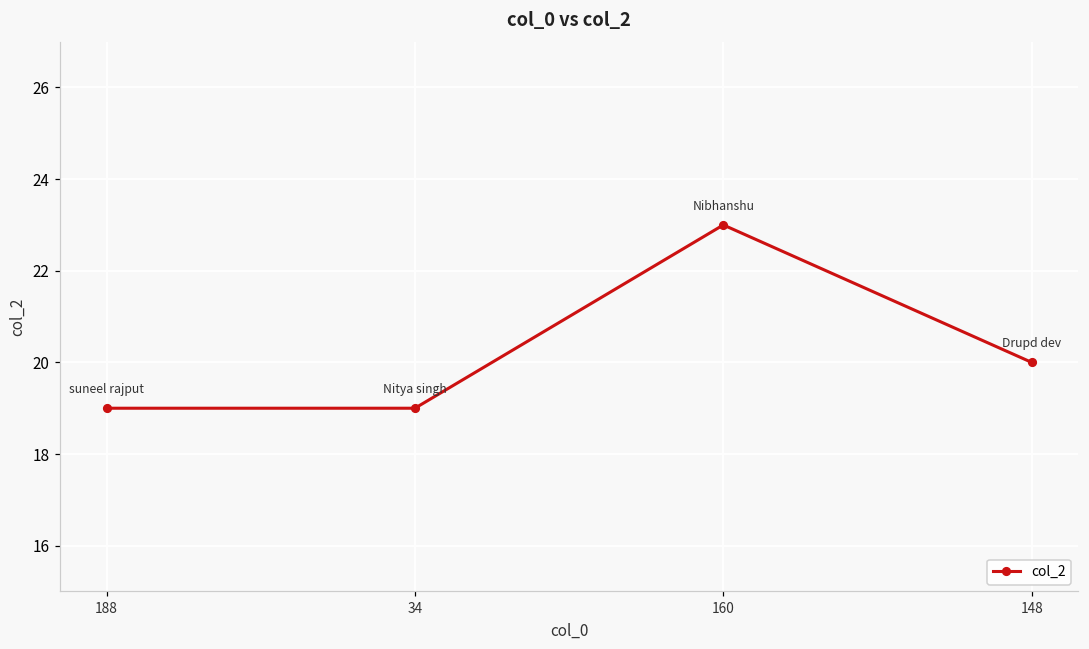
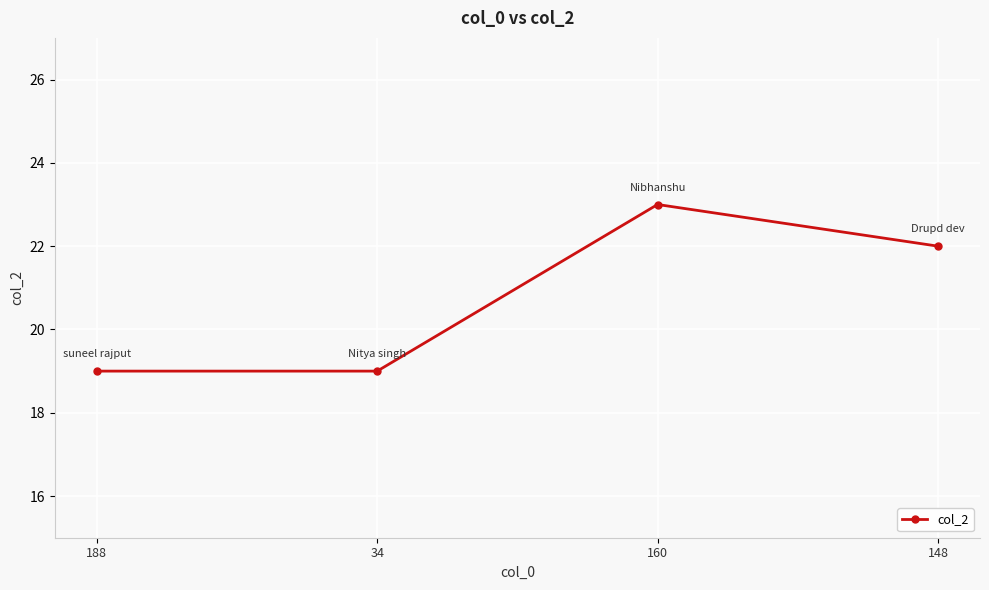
  {
    "188": 19,
    "34": 19,
    "160": 23,
-   "148": 20
+   "148": 22
  }
